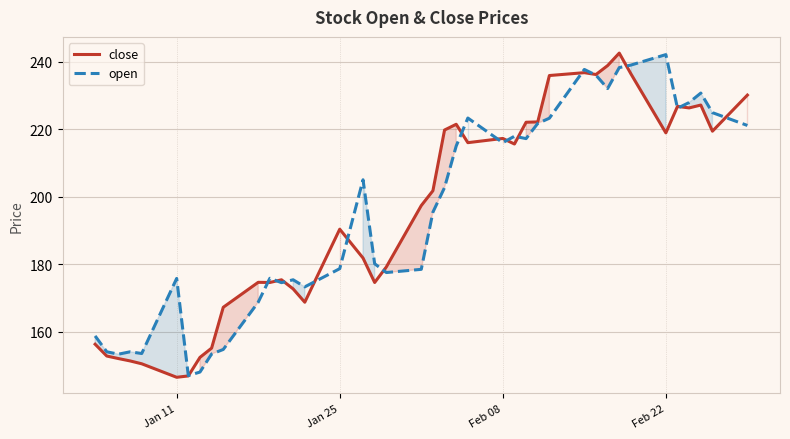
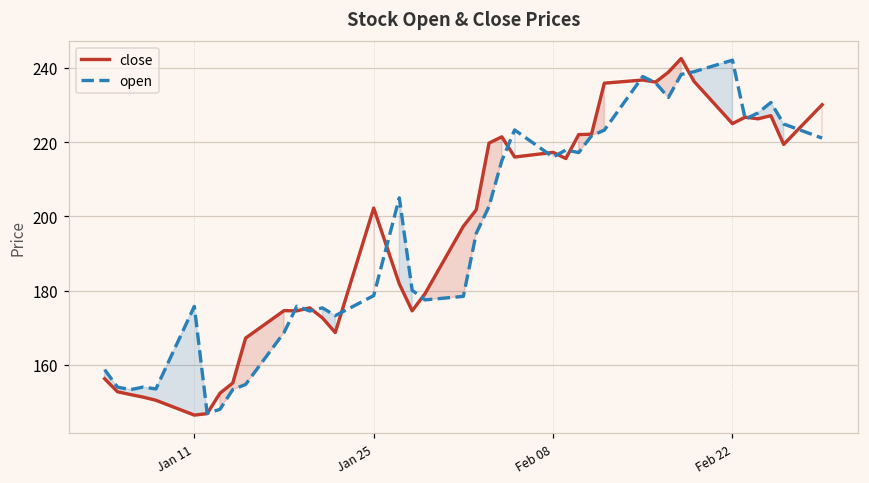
  {
    "close": {
      "Jan 11": 146,
-     "Jan 25": 190,
+     "Jan 25": 202,
      "Feb 08": 217,
-     "Feb 22": 219
+     "Feb 22": 225
    },
    "open": {
      "Jan 11": 176,
      "Jan 25": 179,
      "Feb 08": 216,
      "Feb 22": 242
    }
  }
